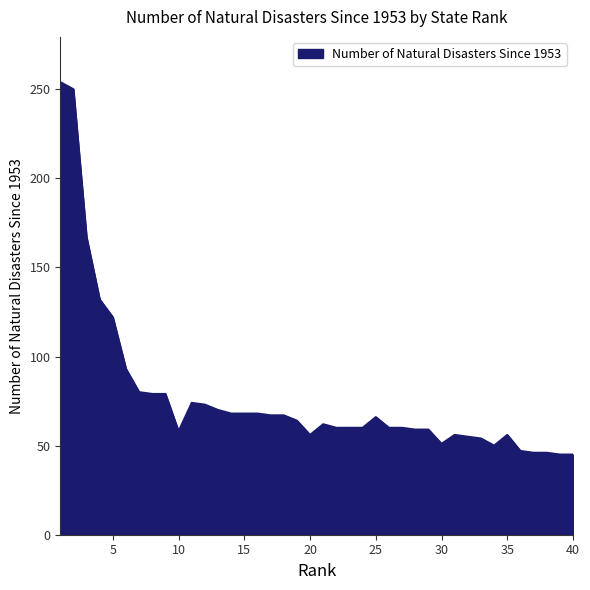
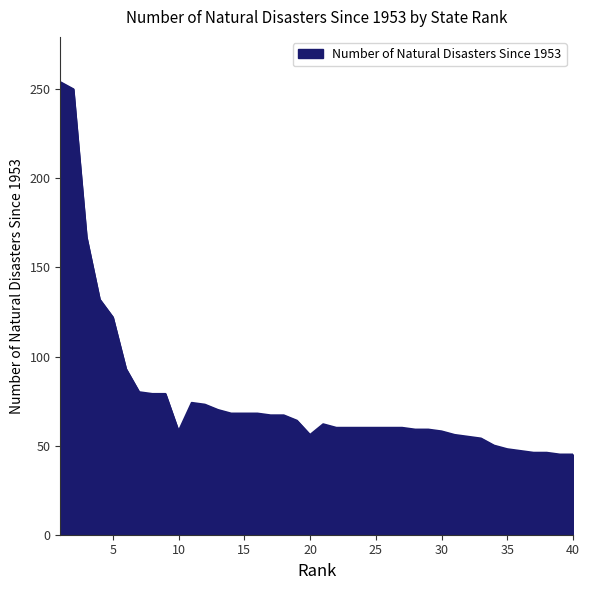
  {
    "5": 122,
    "10": 58,
    "15": 68,
    "20": 56,
-   "25": 66,
-   "30": 51,
-   "35": 56,
+   "25": 60,
+   "30": 58,
+   "35": 48,
    "40": 45
  }
